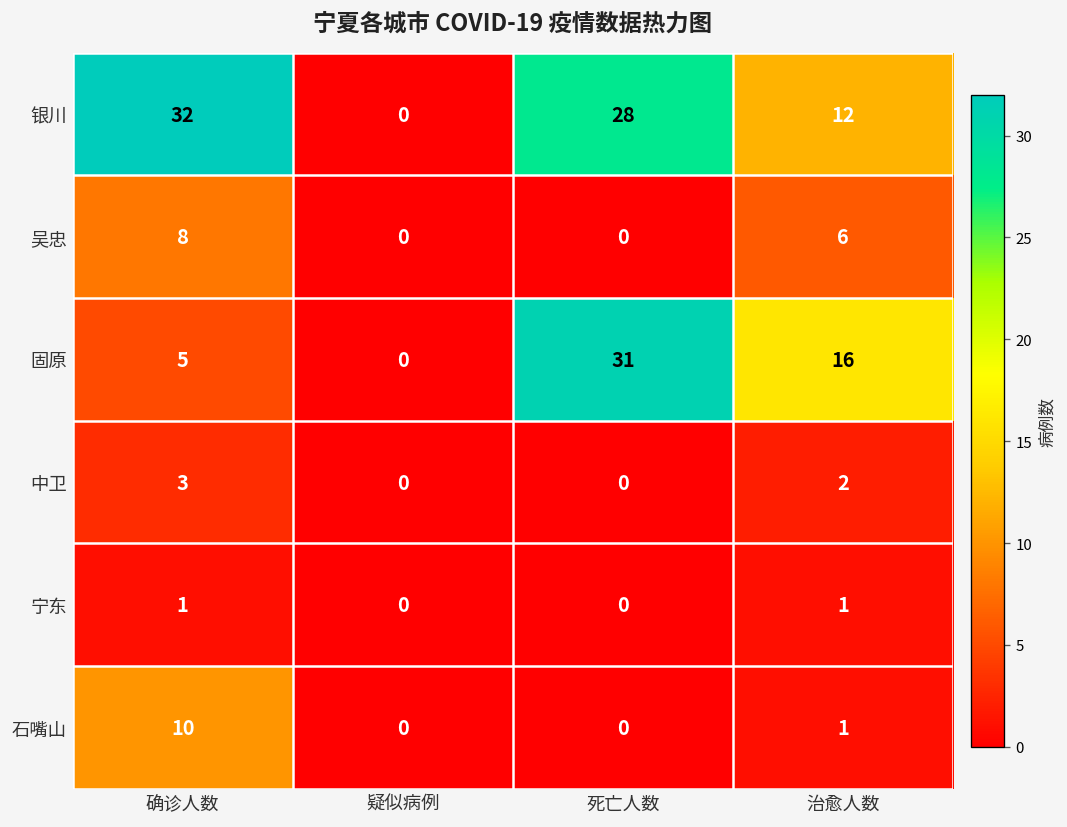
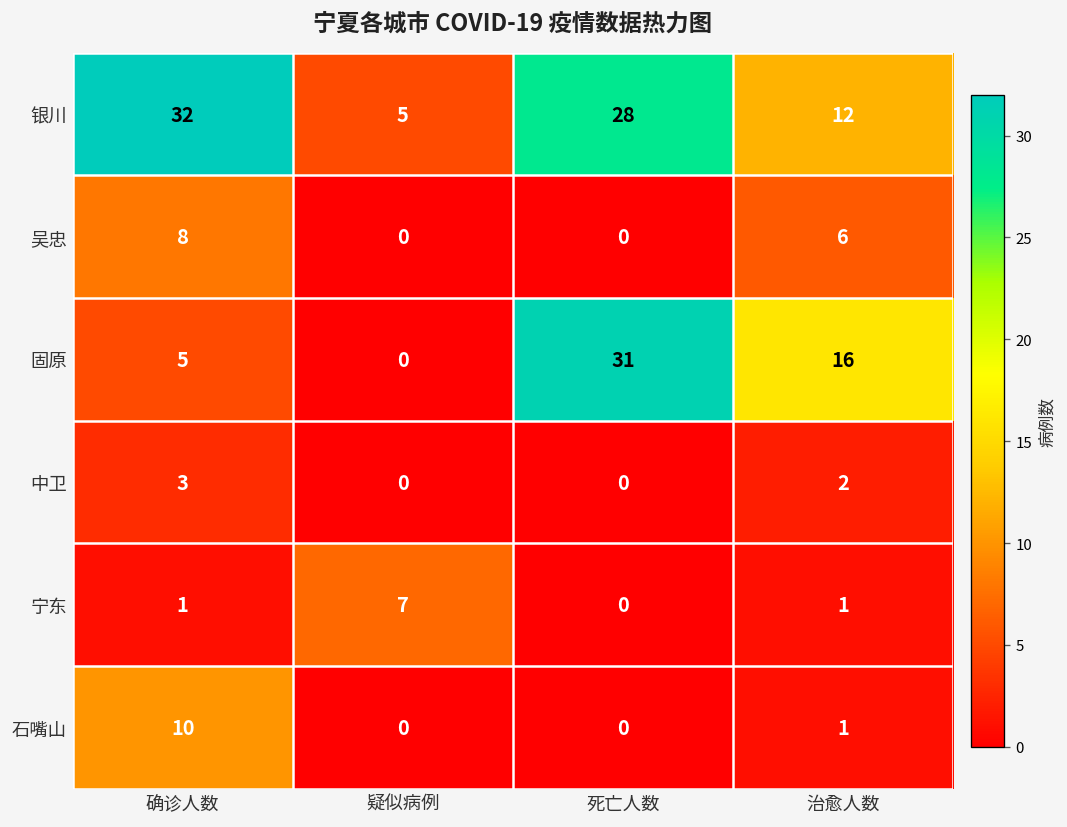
  {
    "银川": {
      "确诊人数": 32,
-     "疑似病例": 0,
+     "疑似病例": 5,
      "死亡人数": 28,
      "治愈人数": 12
    },
    "吴忠": {
      "确诊人数": 8,
      "疑似病例": 0,
      "死亡人数": 0,
      "治愈人数": 6
    },
    "固原": {
      "确诊人数": 5,
      "疑似病例": 0,
      "死亡人数": 31,
      "治愈人数": 16
    },
    "中卫": {
      "确诊人数": 3,
      "疑似病例": 0,
      "死亡人数": 0,
      "治愈人数": 2
    },
    "宁东": {
      "确诊人数": 1,
-     "疑似病例": 0,
+     "疑似病例": 7,
      "死亡人数": 0,
      "治愈人数": 1
    },
    "石嘴山": {
      "确诊人数": 10,
      "疑似病例": 0,
      "死亡人数": 0,
      "治愈人数": 1
    }
  }
